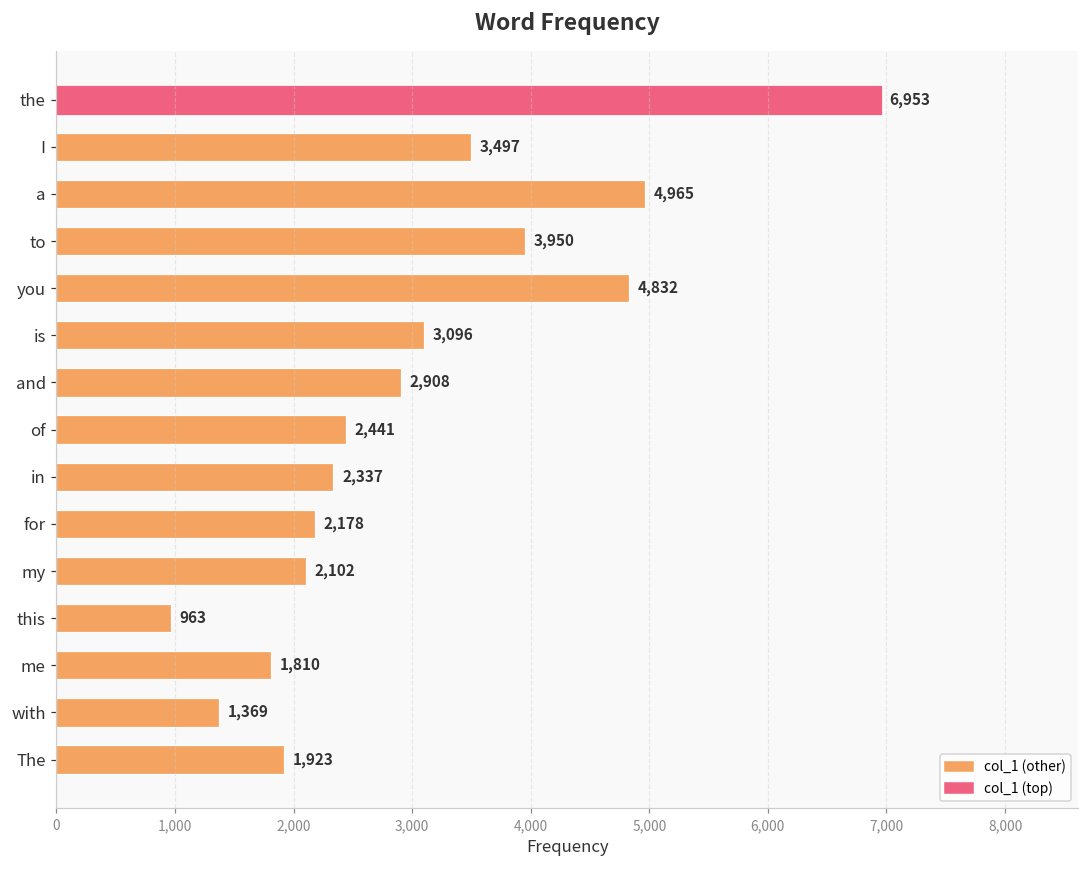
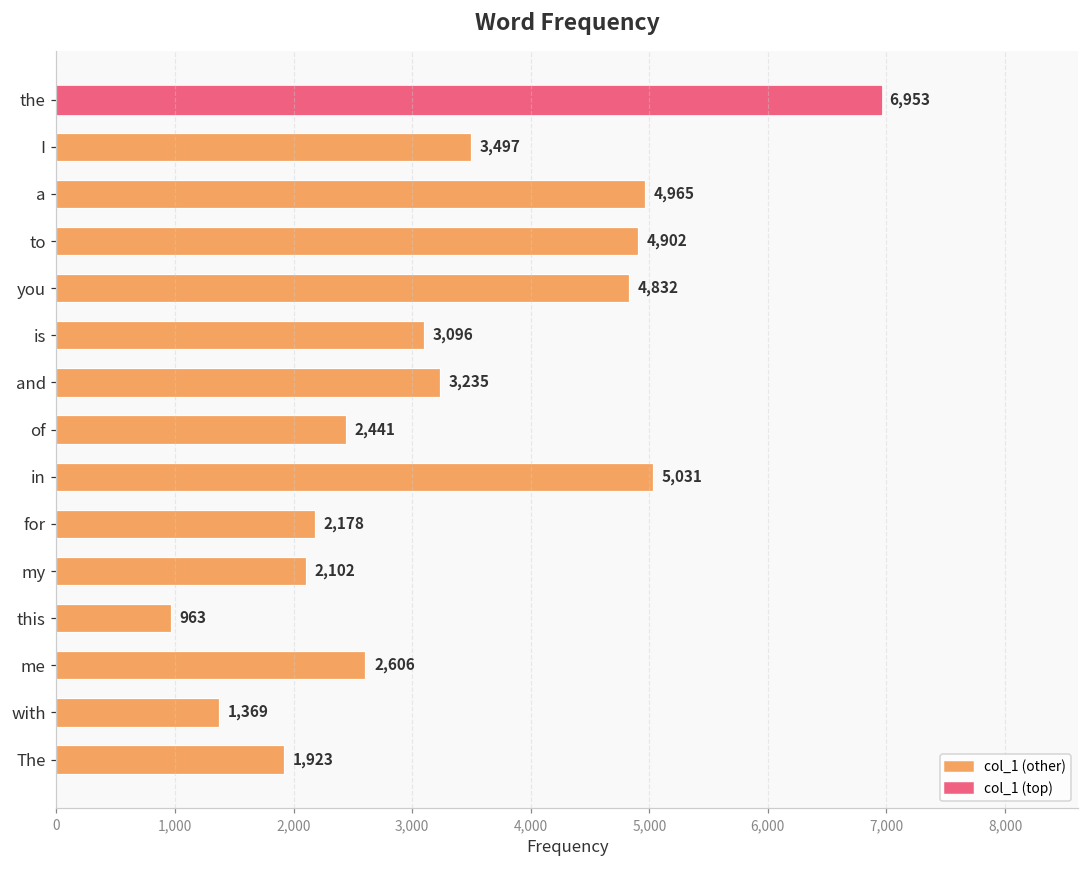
  {
    "the": "6,953",
    "I": "3,497",
    "a": "4,965",
-   "to": "3,950",
+   "to": "4,902",
    "you": "4,832",
    "is": "3,096",
-   "and": "2,908",
+   "and": "3,235",
    "of": "2,441",
-   "in": "2,337",
+   "in": "5,031",
    "for": "2,178",
    "my": "2,102",
    "this": "963",
-   "me": "1,810",
+   "me": "2,606",
    "with": "1,369",
    "The": "1,923"
  }
